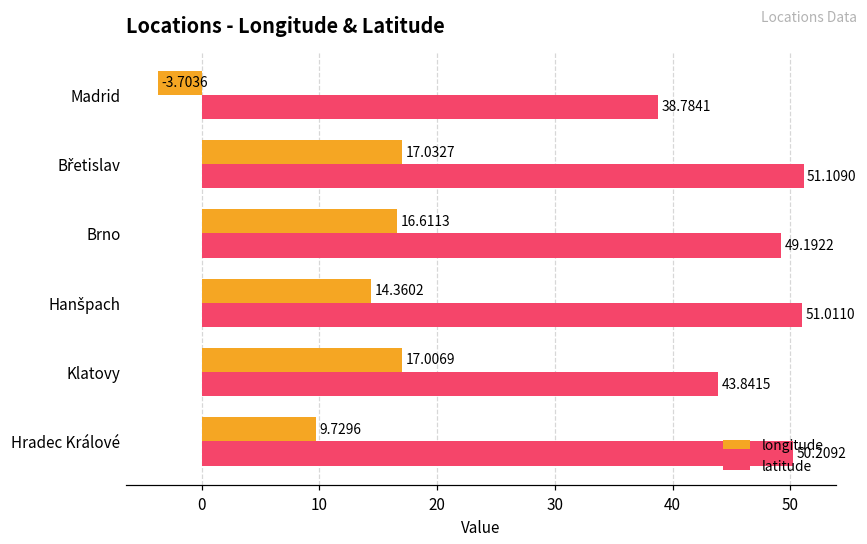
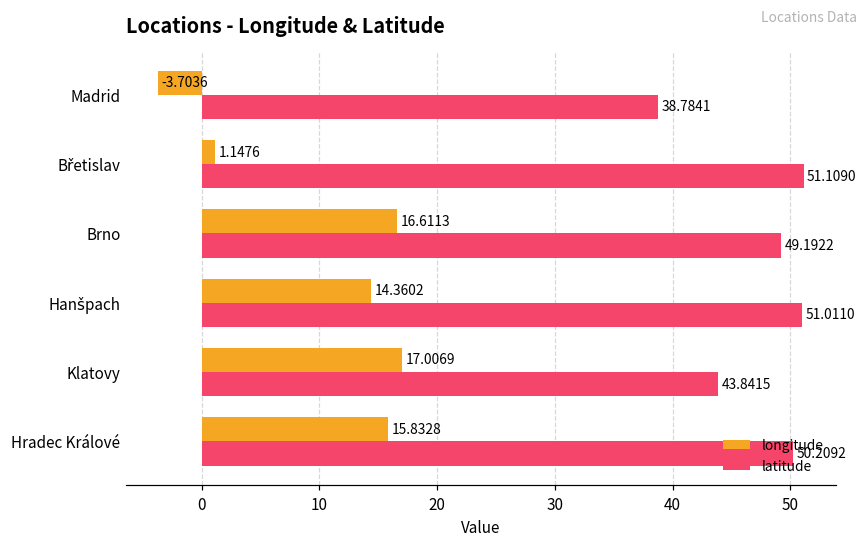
  {
    "longitude": {
      "Madrid": -3.7036,
-     "Břetislav": 17.0327,
+     "Břetislav": 1.1476,
      "Brno": 16.6113,
      "Hanšpach": 14.3602,
      "Klatovy": 17.0069,
-     "Hradec Králové": 9.7296
+     "Hradec Králové": 15.8328
    },
    "latitude": {
      "Madrid": 38.7841,
      "Břetislav": 51.1090,
      "Brno": 49.1922,
      "Hanšpach": 51.0110,
      "Klatovy": 43.8415,
      "Hradec Králové": 50.2092
    }
  }
